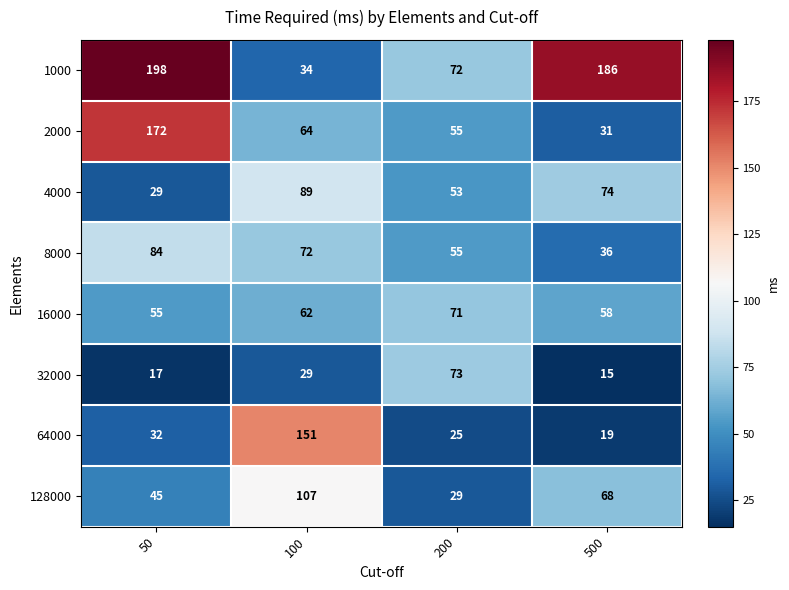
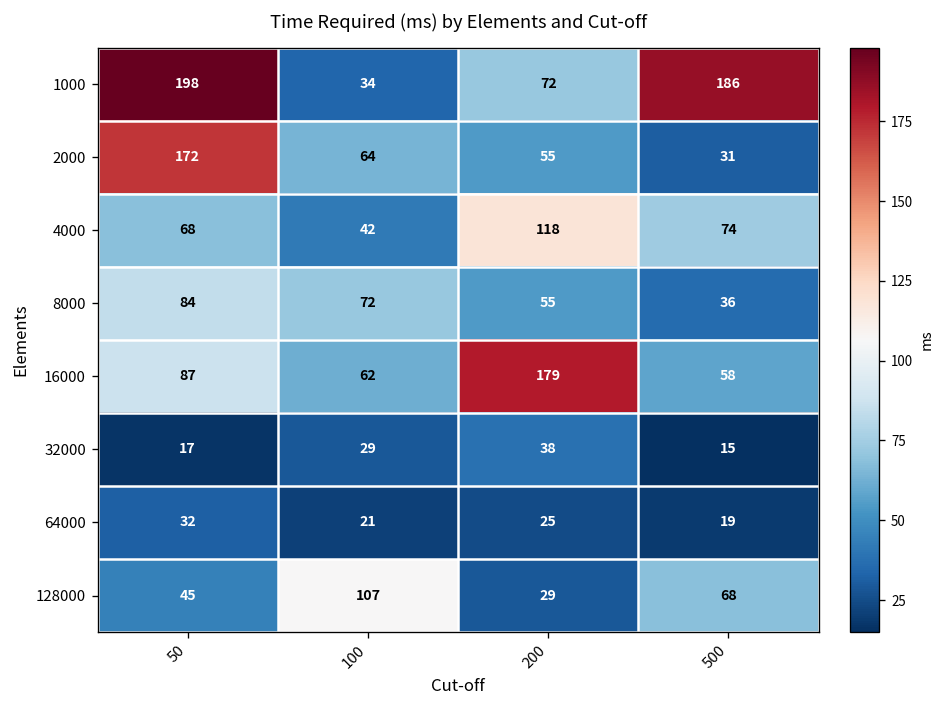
  {
    "1000": {
      "50": 198,
      "100": 34,
      "200": 72,
      "500": 186
    },
    "2000": {
      "50": 172,
      "100": 64,
      "200": 55,
      "500": 31
    },
    "4000": {
-     "50": 29,
-     "100": 89,
-     "200": 53,
+     "50": 68,
+     "100": 42,
+     "200": 118,
      "500": 74
    },
    "8000": {
      "50": 84,
      "100": 72,
      "200": 55,
      "500": 36
    },
    "16000": {
-     "50": 55,
+     "50": 87,
      "100": 62,
-     "200": 71,
+     "200": 179,
      "500": 58
    },
    "32000": {
      "50": 17,
      "100": 29,
-     "200": 73,
+     "200": 38,
      "500": 15
    },
    "64000": {
      "50": 32,
-     "100": 151,
+     "100": 21,
      "200": 25,
      "500": 19
    },
    "128000": {
      "50": 45,
      "100": 107,
      "200": 29,
      "500": 68
    }
  }
